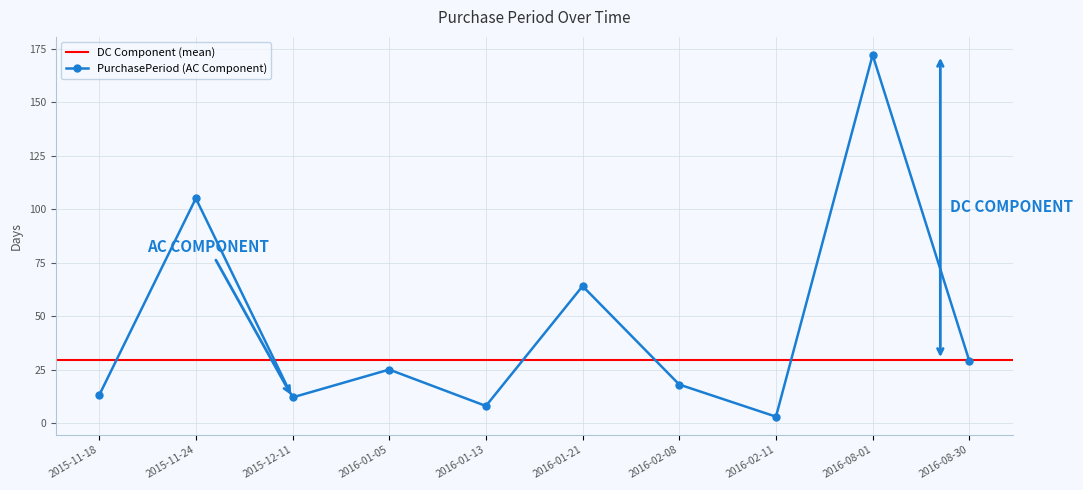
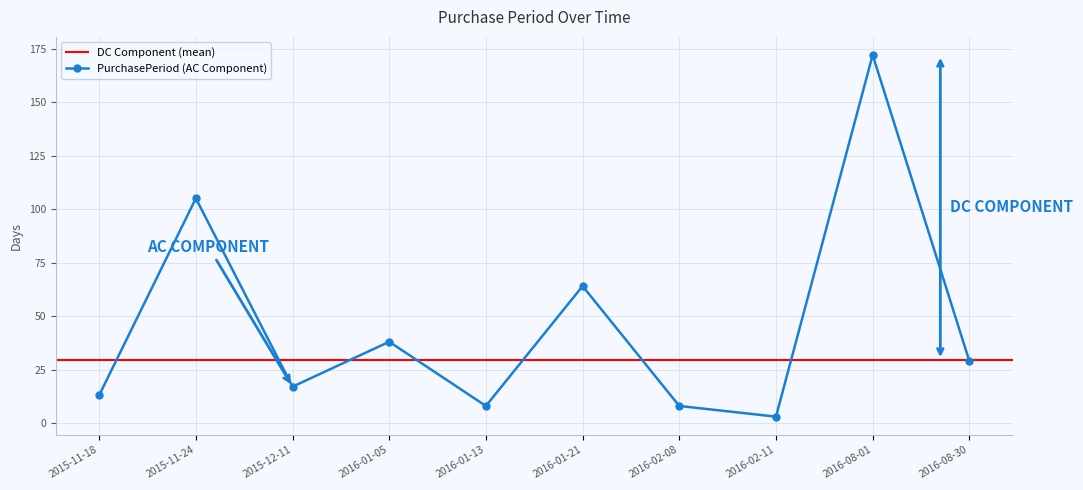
  {
    "2015-11-18": 13,
    "2015-11-24": 105,
-   "2015-12-11": 12,
-   "2016-01-05": 25,
+   "2015-12-11": 17,
+   "2016-01-05": 38,
    "2016-01-13": 8,
    "2016-01-21": 64,
-   "2016-02-08": 18,
+   "2016-02-08": 8,
    "2016-02-11": 3,
    "2016-08-01": 172,
    "2016-08-30": 29
  }
